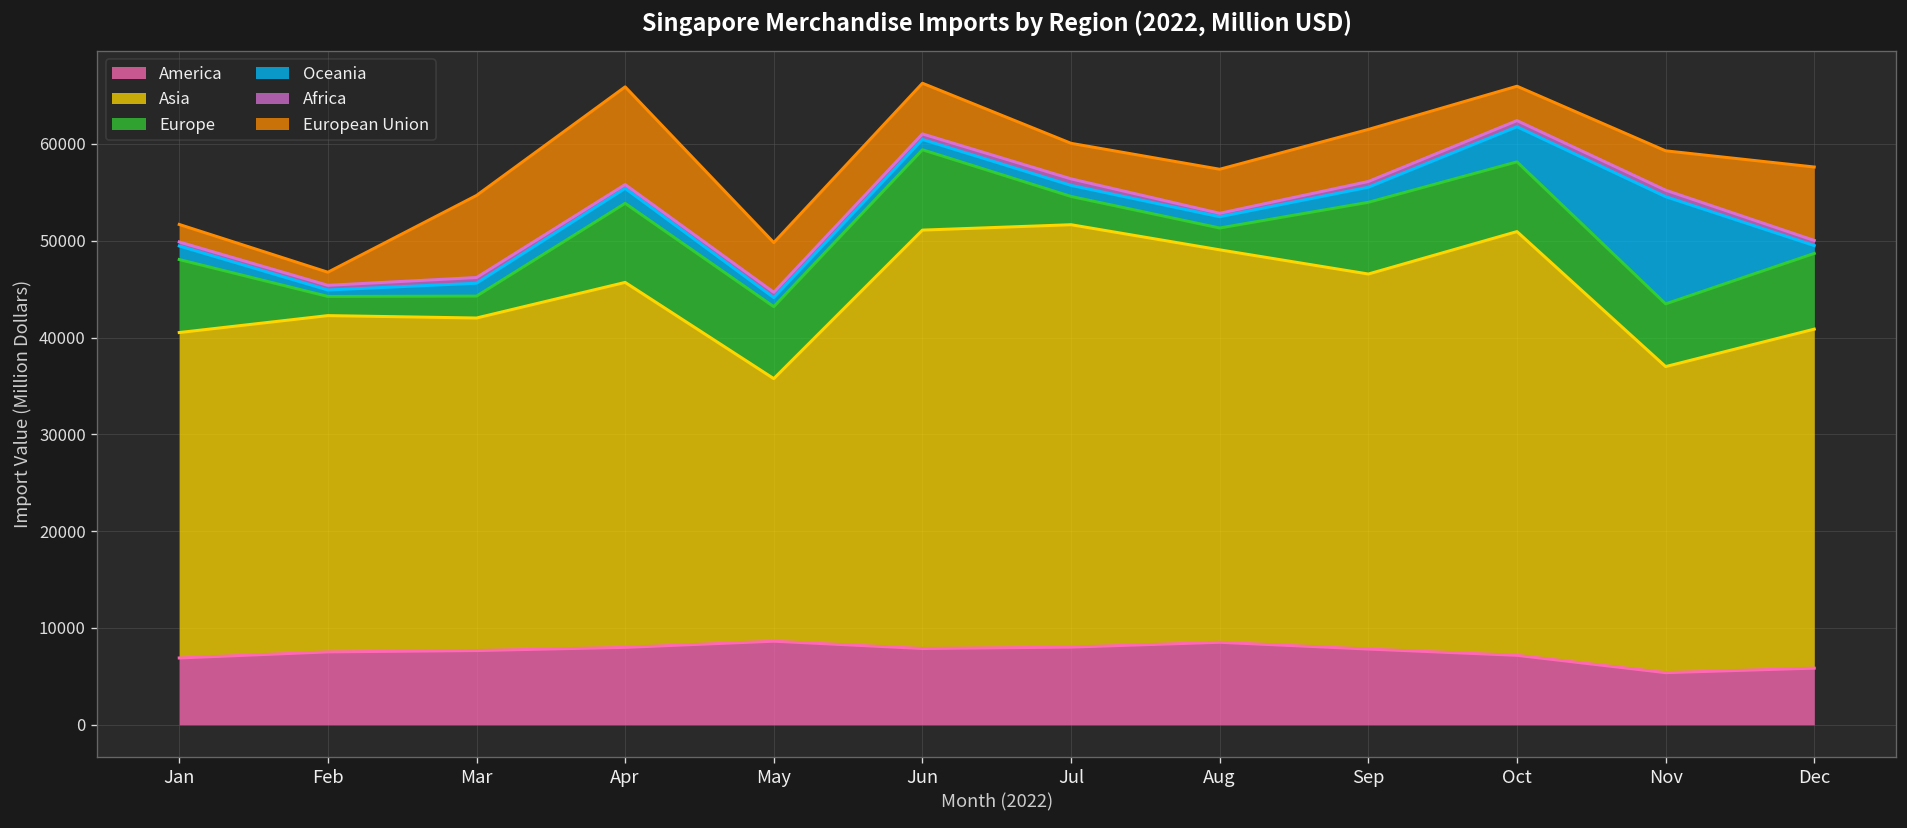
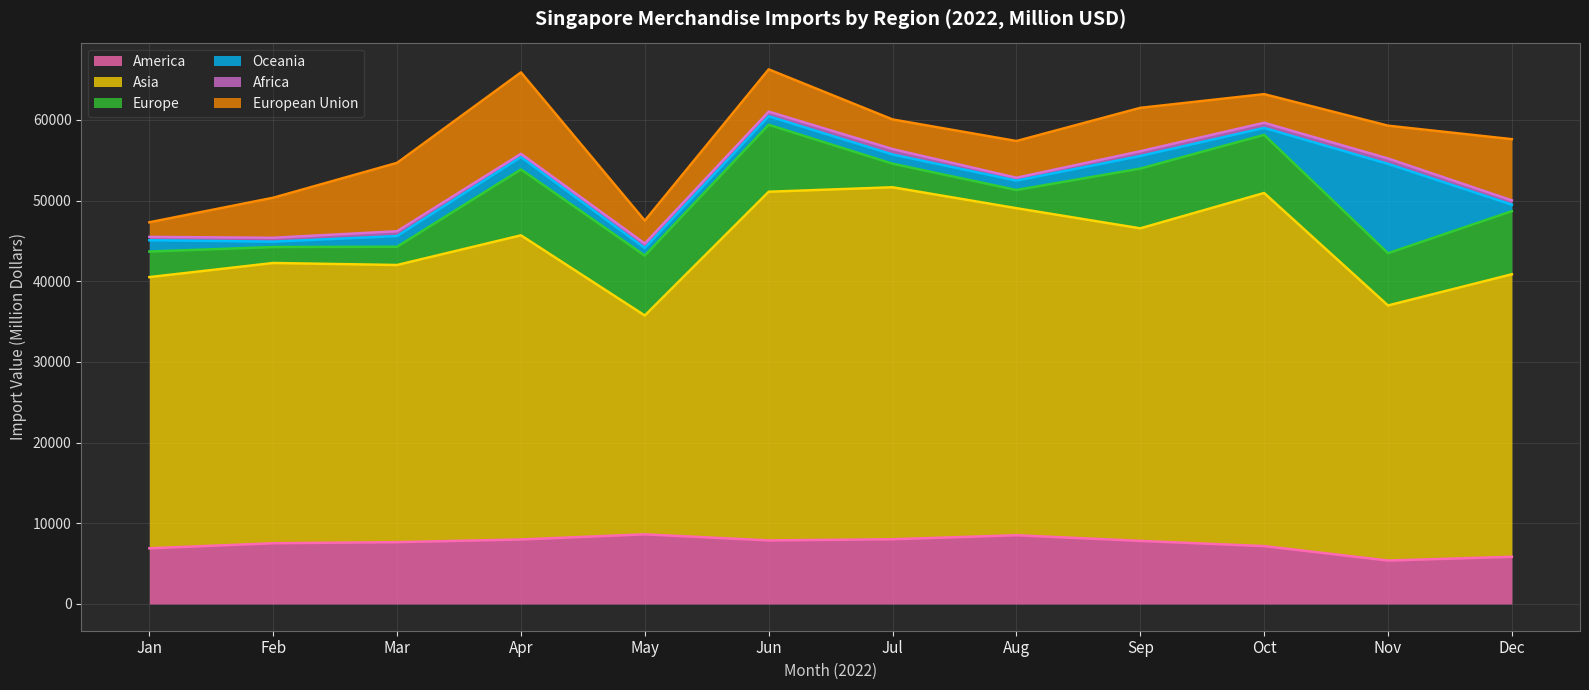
  {
    "Asia": {
      "Jan": 34000,
      "Feb": 35000,
      "Mar": 34000,
      "Apr": 38000,
      "May": 27000,
      "Jun": 43000,
      "Jul": 44000,
      "Aug": 41000,
      "Sep": 39000,
      "Oct": 44000,
      "Nov": 32000,
      "Dec": 35000
    },
    "Europe": {
-     "Jan": 8000,
+     "Jan": 3000,
      "Feb": 2000,
      "Mar": 2000,
      "Apr": 8000,
      "May": 7000,
      "Jun": 8000,
      "Jul": 3000,
      "Aug": 2000,
      "Sep": 7000,
      "Oct": 7000,
      "Nov": 6000,
      "Dec": 8000
    },
    "Oceania": {
      "Jan": 1000,
      "Feb": 1000,
      "Mar": 1000,
      "Apr": 2000,
      "May": 1000,
      "Jun": 1000,
      "Jul": 1000,
      "Aug": 1000,
      "Sep": 2000,
-     "Oct": 4000,
+     "Oct": 1000,
      "Nov": 11000,
      "Dec": 1000
    },
    "European Union": {
      "Jan": 2000,
-     "Feb": 1000,
+     "Feb": 5000,
      "Mar": 8000,
      "Apr": 10000,
-     "May": 5000,
+     "May": 3000,
      "Jun": 5000,
      "Jul": 4000,
      "Aug": 5000,
      "Sep": 5000,
      "Oct": 4000,
      "Nov": 4000,
      "Dec": 8000
    }
  }
